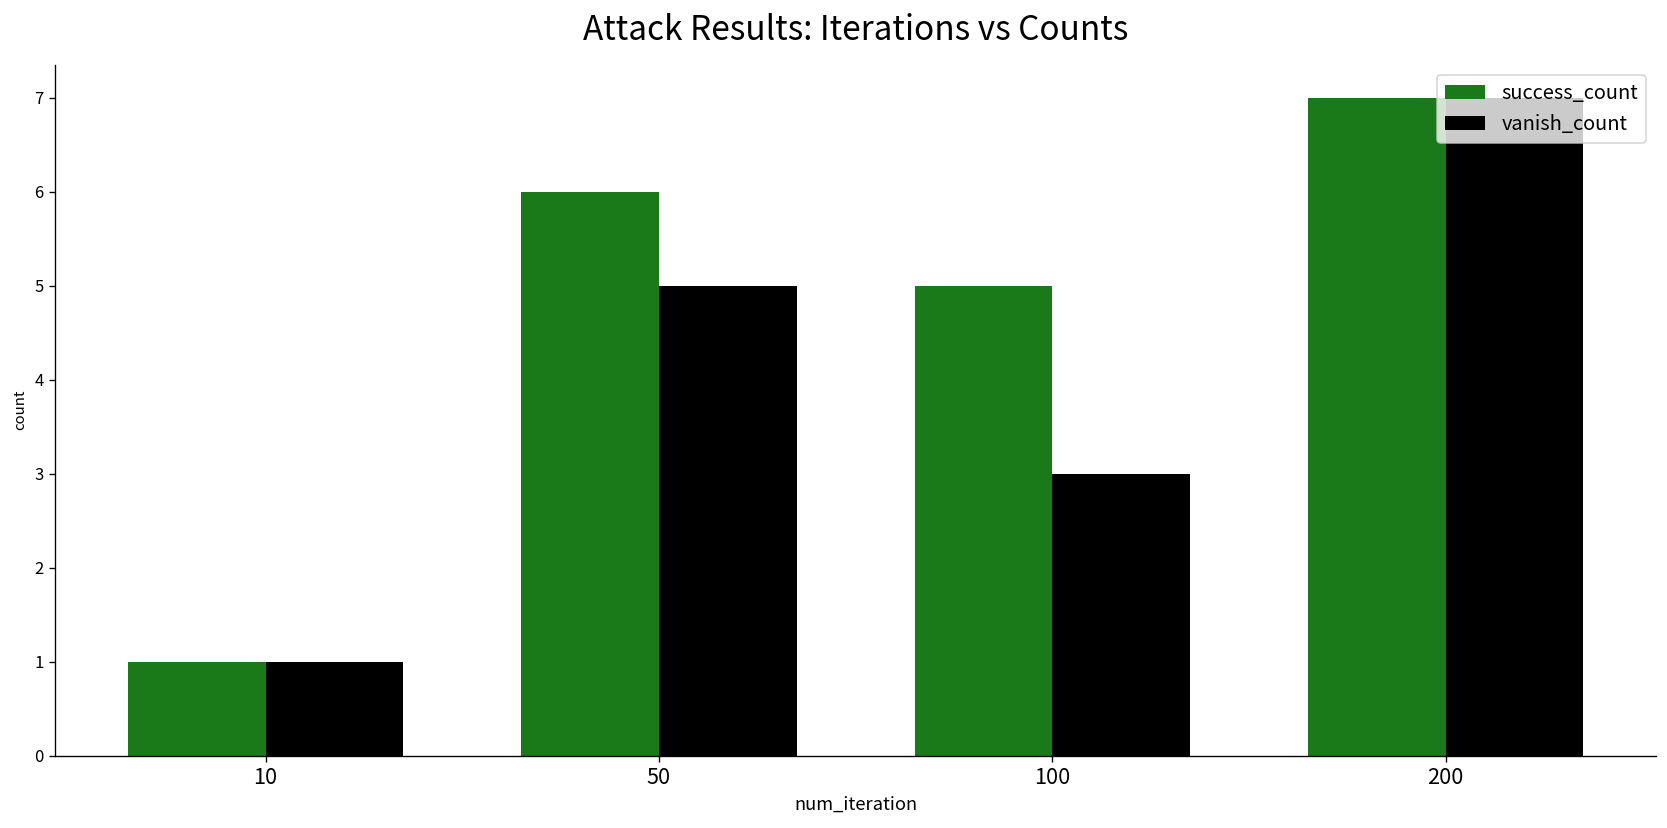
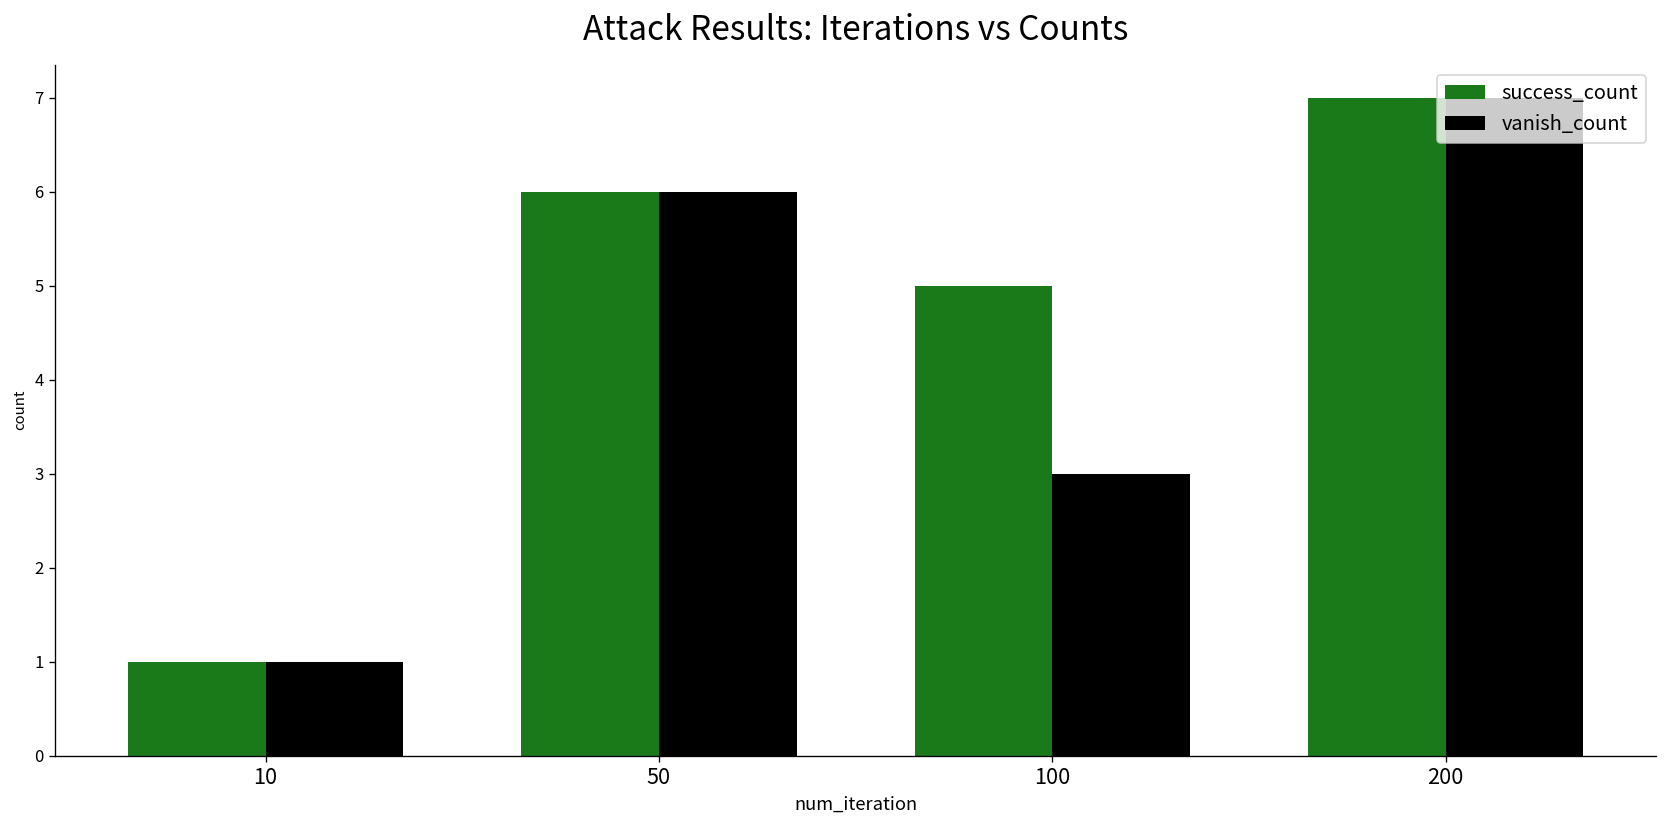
  {
    "success_count": {
      "10": 1,
      "50": 6,
      "100": 5,
      "200": 7
    },
    "vanish_count": {
      "10": 1,
-     "50": 5,
+     "50": 6,
      "100": 3
    }
  }
